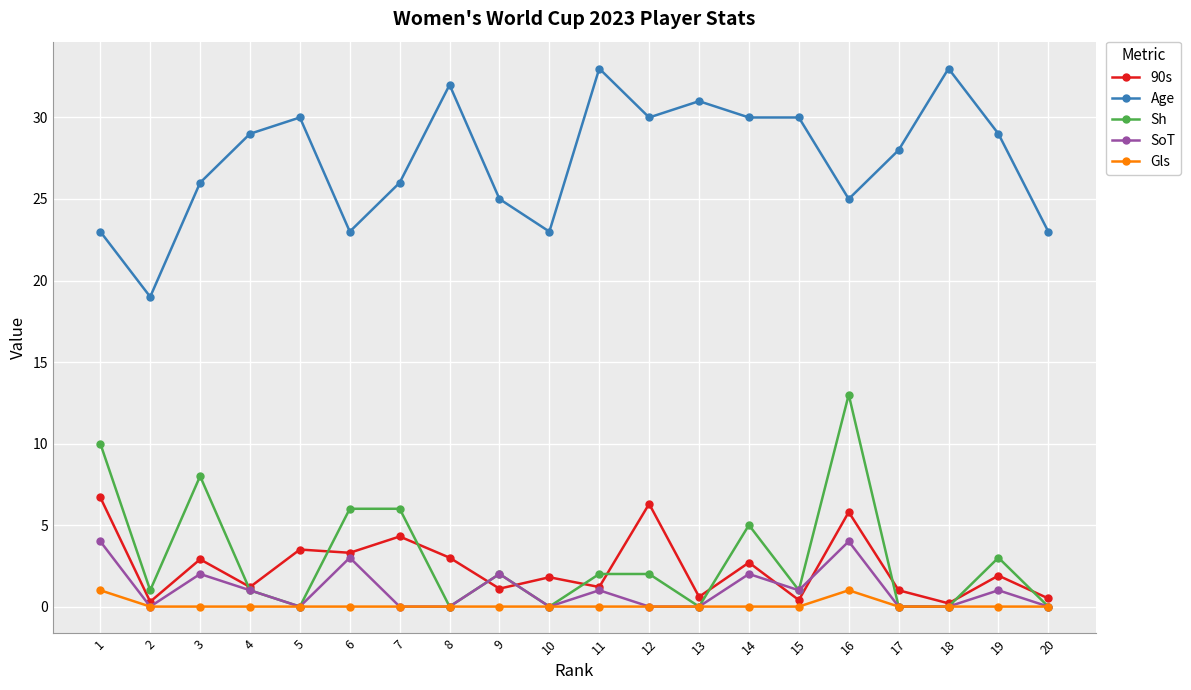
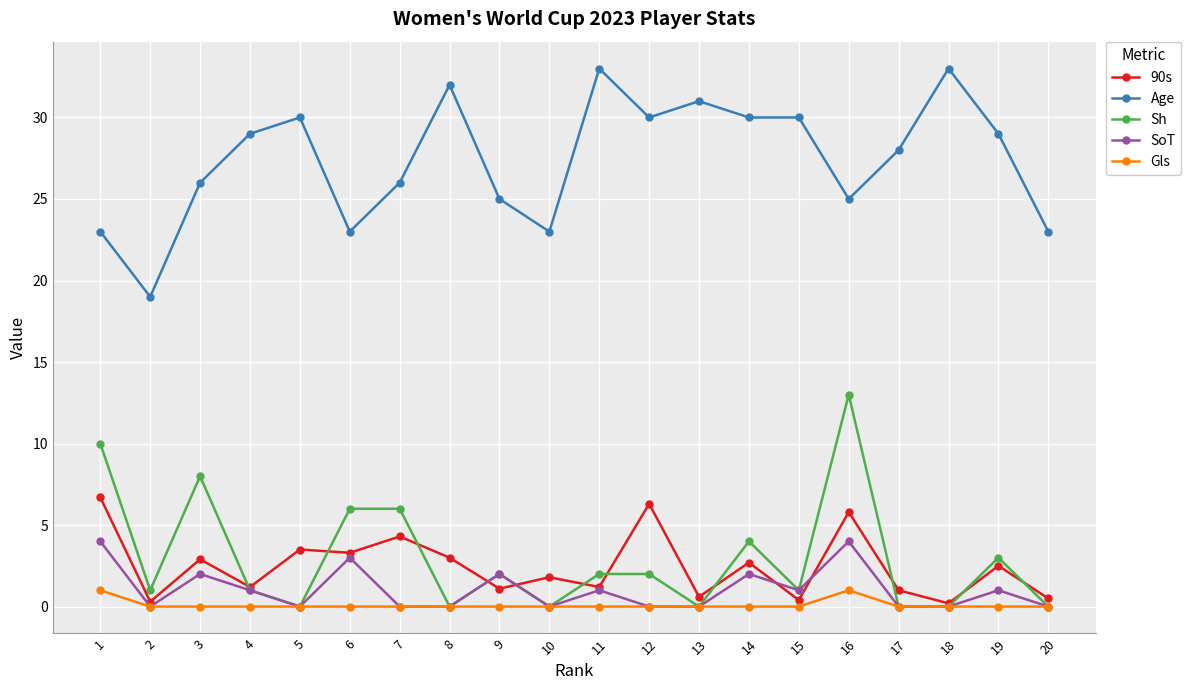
  {
    "90s": {
      "1": 6.7,
      "2": 0.3,
      "3": 2.9,
      "4": 1.2,
      "5": 3.5,
      "6": 3.3,
      "7": 4.3,
      "8": 3.0,
      "9": 1.1,
      "10": 1.8,
      "11": 1.2,
      "12": 6.3,
      "13": 0.6,
      "14": 2.7,
      "15": 0.4,
      "16": 5.8,
      "17": 1.0,
      "18": 0.2,
-     "19": 1.9,
+     "19": 2.5,
      "20": 0.5
    },
    "Age": {
      "1": 23.0,
      "2": 19.0,
      "3": 26.0,
      "4": 29.0,
      "5": 30.0,
      "6": 23.0,
      "7": 26.0,
      "8": 32.0,
      "9": 25.0,
      "10": 23.0,
      "11": 33.0,
      "12": 30.0,
      "13": 31.0,
      "14": 30.0,
      "15": 30.0,
      "16": 25.0,
      "17": 28.0,
      "18": 33.0,
      "19": 29.0,
      "20": 23.0
    },
    "Sh": {
      "1": 10,
      "2": 1,
      "3": 8,
      "6": 6,
      "7": 6,
      "11": 2,
      "12": 2,
-     "14": 5,
+     "14": 4,
      "16": 13,
      "19": 3
    },
    "SoT": {
      "1": 4.0,
      "3": 2.0,
      "6": 3.0,
      "11": 1.0,
      "14": 2.0,
      "16": 4.0,
      "19": 1.0
    },
    "Gls": {
      "1": 1.0,
      "3": 0.0,
      "4": 0.0,
      "6": 0.0,
      "9": 0.0,
      "11": 0.0,
      "14": 0.0,
      "15": 0.0,
      "16": 1.0,
      "19": 0.0
    }
  }
